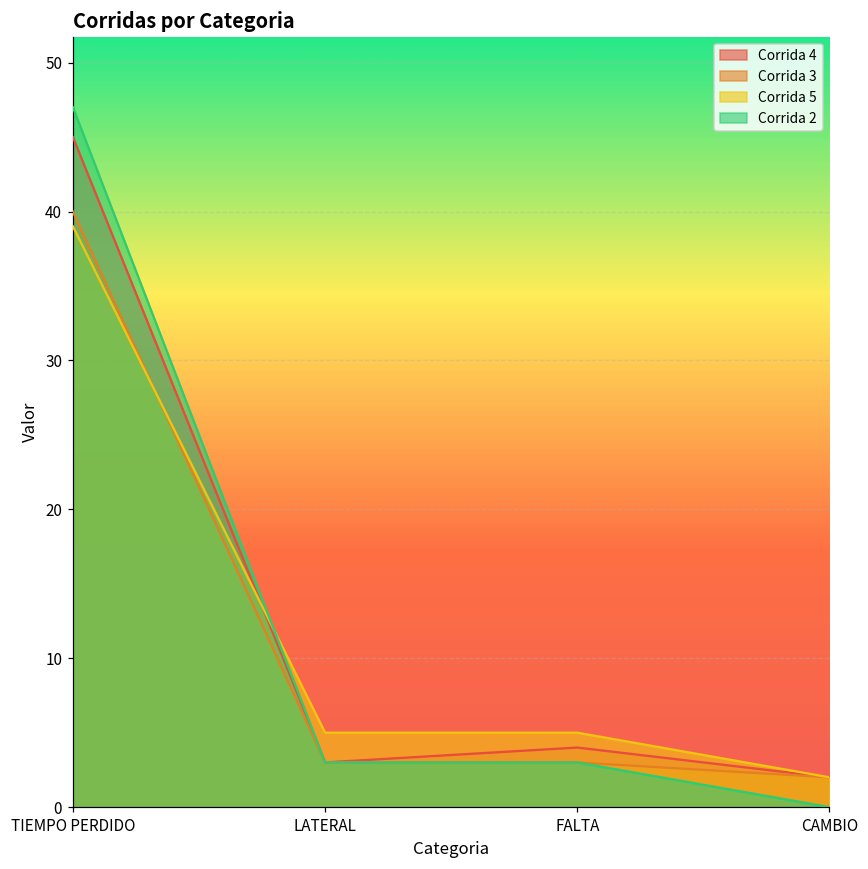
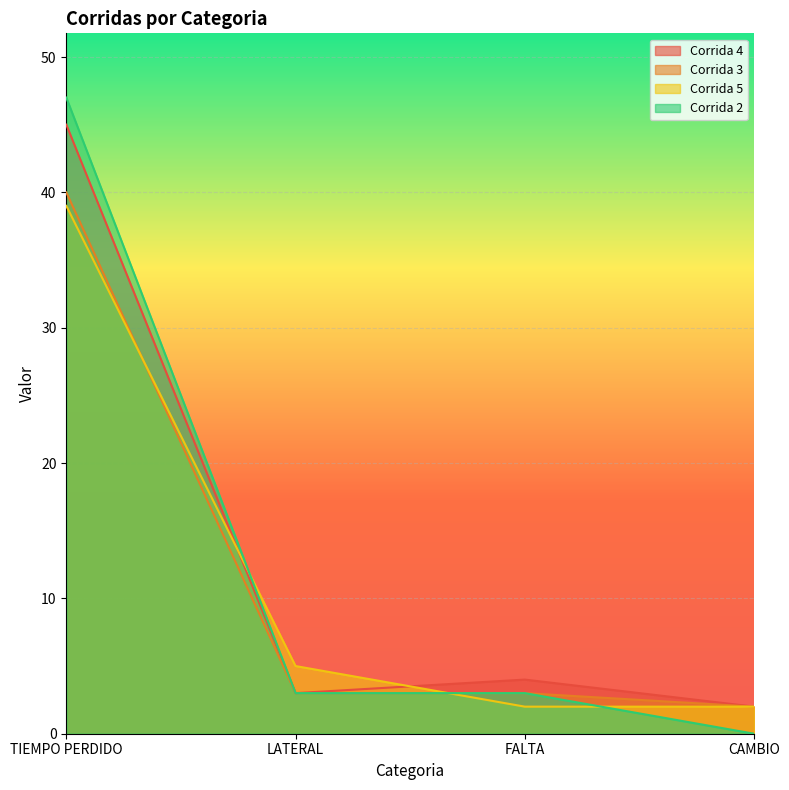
  {
    "Corrida 5": {
      "TIEMPO PERDIDO": 39,
      "LATERAL": 5,
-     "FALTA": 5
+     "FALTA": 2
    },
    "Corrida 2": {
      "TIEMPO PERDIDO": 47,
      "CAMBIO": 0
    }
  }
